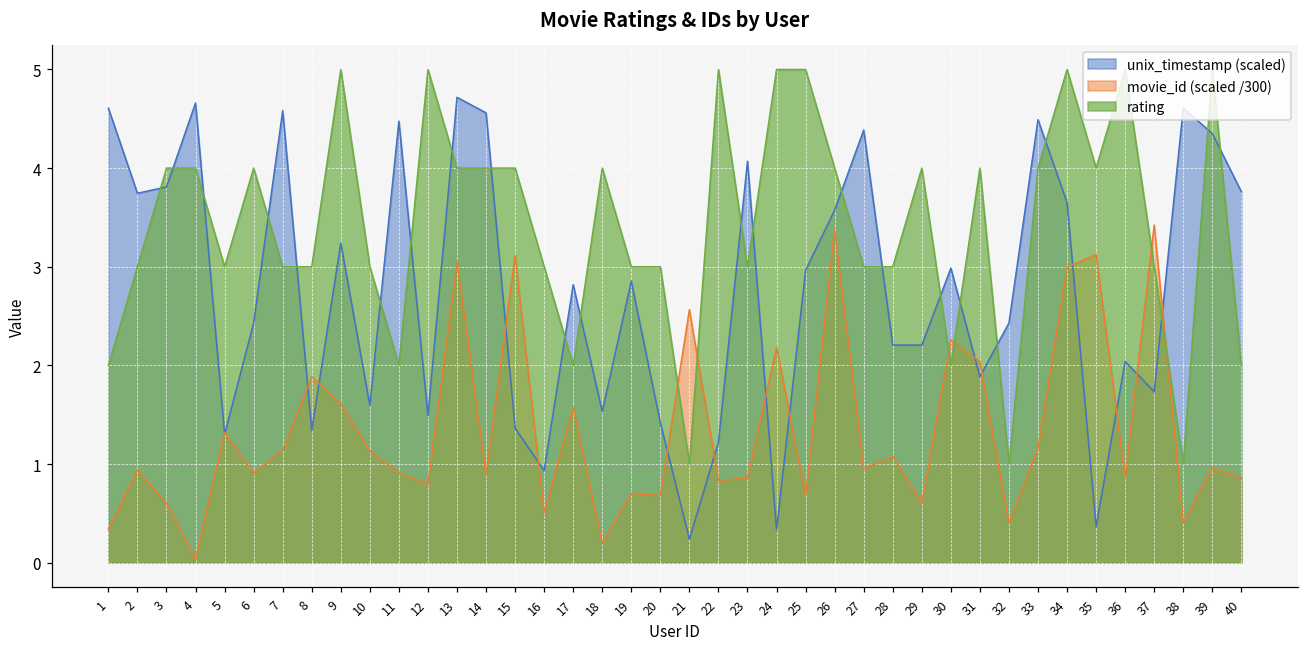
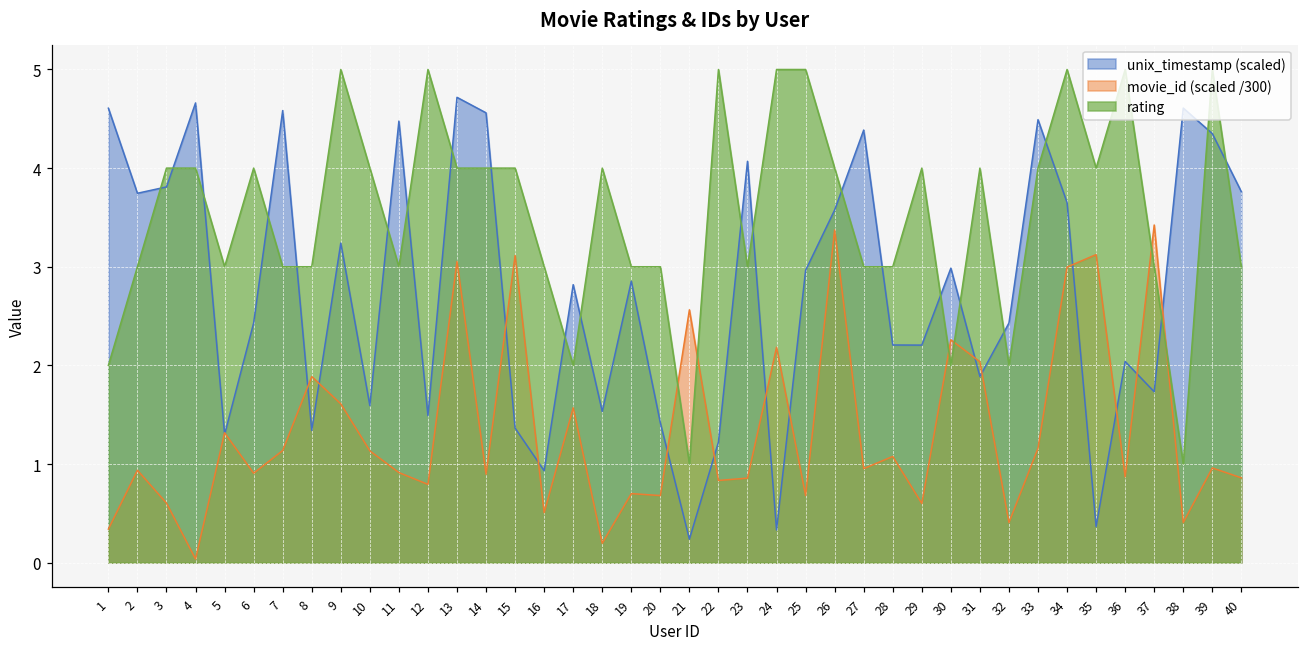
  {
    "unix_timestamp (scaled)": {
      "1": 4.6,
      "2": 3.7,
      "3": 3.8,
      "4": 4.7,
      "6": 2.4,
      "7": 4.6,
      "8": 1.3,
      "9": 3.2,
      "10": 1.6,
      "11": 4.5,
      "12": 1.5,
      "13": 4.7,
      "14": 4.6,
      "15": 1.4,
      "16": 0.9,
      "17": 2.8,
      "18": 1.5,
      "19": 2.9,
      "20": 1.4,
      "21": 0.2,
      "22": 1.2,
      "23": 4.1,
      "24": 0.3,
      "25": 3.0,
      "26": 3.6,
      "27": 4.4,
      "28": 2.2,
      "29": 2.2,
      "30": 3,
      "31": 1.9,
      "32": 2.4,
      "33": 4.5,
      "34": 3.7,
      "35": 0.4,
      "36": 2.0,
      "37": 1.7,
      "39": 4.4,
      "40": 3.8
    },
    "movie_id (scaled /300)": {
      "1": 0.3,
      "2": 0.9,
      "3": 0.6,
      "4": 0.0,
      "6": 0.9,
      "7": 1.1,
      "8": 1.9,
      "9": 1.6,
      "10": 1.1,
      "11": 0.9,
      "12": 0.8,
      "13": 3.1,
      "14": 0.9,
      "15": 3.1,
      "16": 0.5,
      "17": 1.6,
      "18": 0.2,
      "19": 0.7,
      "20": 0.7,
      "21": 2.6,
      "22": 0.8,
      "23": 0.9,
      "24": 2.2,
      "25": 0.7,
      "26": 3.4,
      "27": 1.0,
      "28": 1.1,
      "29": 0.6,
      "30": 2.3,
      "31": 2.0,
      "32": 0.4,
      "33": 1.2,
      "34": 3,
      "35": 3.1,
      "36": 0.9,
      "37": 3.4,
      "38": 0.4,
      "39": 1.0,
      "40": 0.9
    },
    "rating": {
      "1": 2,
      "2": 3,
      "3": 4,
      "4": 4,
      "5": 3,
      "6": 4,
      "7": 3,
      "8": 3,
      "9": 5,
-     "10": 3,
-     "11": 2,
+     "10": 4,
+     "11": 3,
      "12": 5,
      "13": 4,
      "14": 4,
      "15": 4,
      "16": 3,
      "17": 2,
      "18": 4,
      "19": 3,
      "20": 3,
      "21": 1,
      "22": 5,
      "23": 3,
      "24": 5,
      "25": 5,
      "26": 4,
      "27": 3,
      "28": 3,
      "29": 4,
      "30": 2,
      "31": 4,
-     "32": 1,
+     "32": 2,
      "33": 4,
      "34": 5,
      "35": 4,
      "37": 3,
      "38": 1,
-     "40": 2
+     "40": 3
    }
  }
